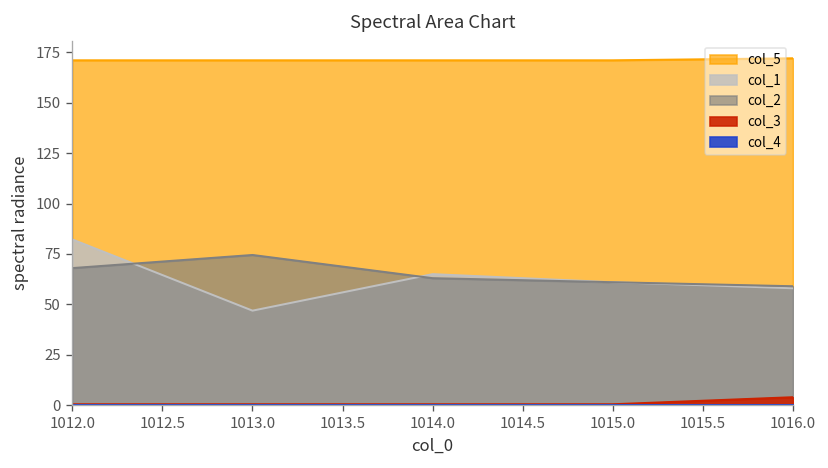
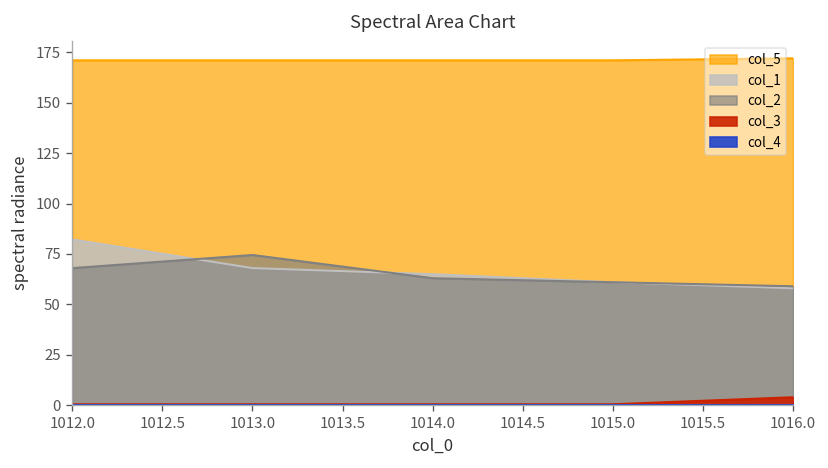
  {
    "col_5": {
      "1012.0": 171,
      "1013.0": 171,
      "1014.0": 171,
      "1015.0": 171,
      "1016.0": 172
    },
    "col_1": {
      "1012.0": 82,
-     "1013.0": 47,
+     "1013.0": 68,
      "1014.0": 65
    },
    "col_2": {
      "1012.0": 68,
      "1013.0": 75,
      "1014.0": 63
    },
    "col_3": {
      "1016.0": 4
    },
    "col_4": {
      "1016.0": 0
    }
  }
